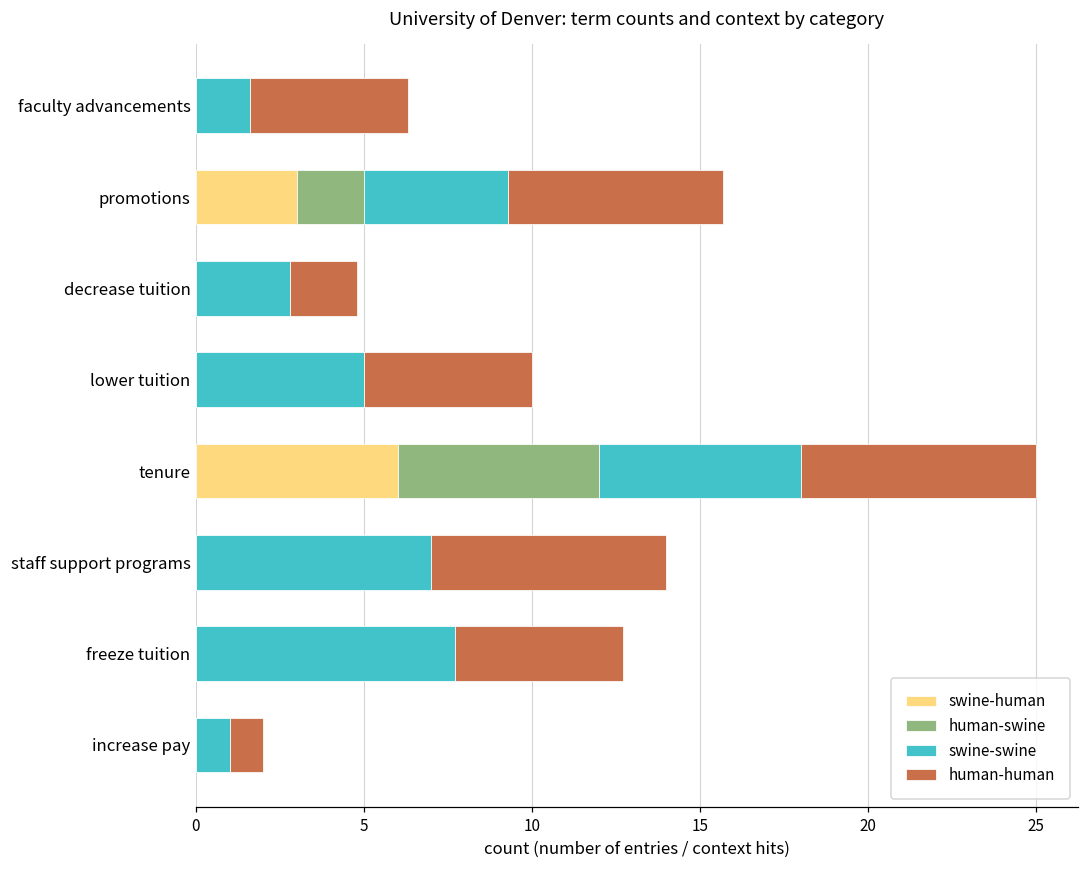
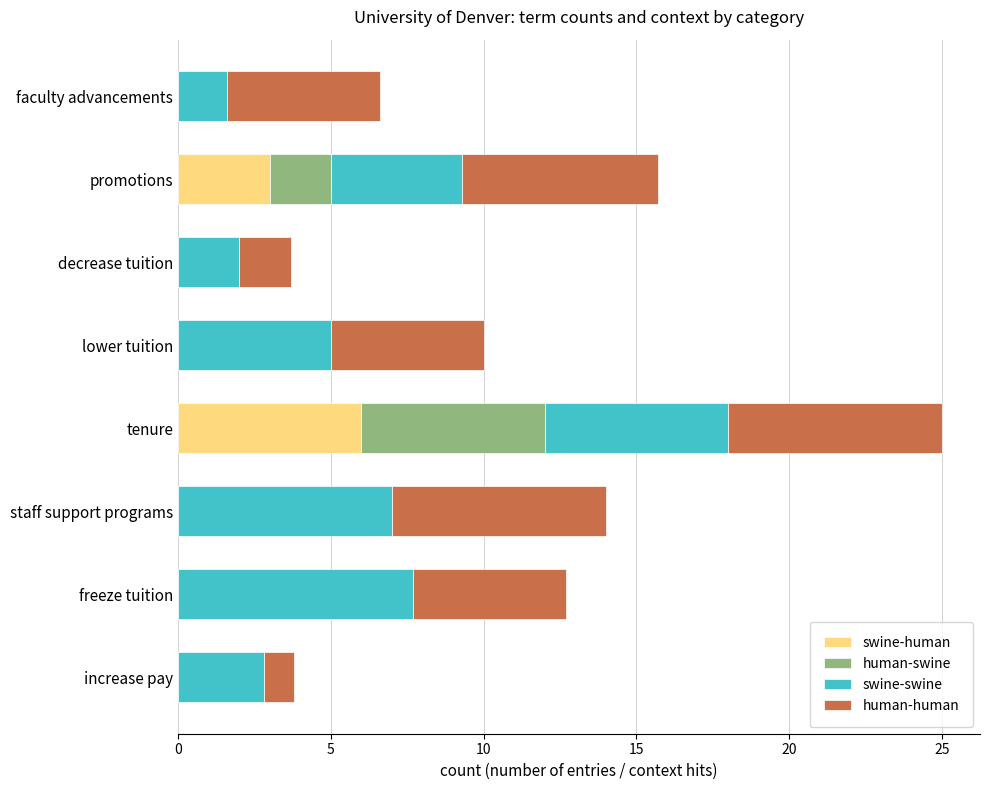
  {
    "swine-human": {
      "faculty advancements": 0.0,
      "promotions": 3.0,
      "decrease tuition": 0.0,
      "lower tuition": 0.0,
      "tenure": 6.0,
      "staff support programs": 0.0,
      "freeze tuition": 0.0,
      "increase pay": 0.0
    },
    "human-swine": {
      "faculty advancements": 0.0,
      "promotions": 2.0,
      "decrease tuition": 0.0,
      "lower tuition": 0.0,
      "tenure": 6.0,
      "staff support programs": 0.0,
      "freeze tuition": 0.0,
      "increase pay": 0.0
    },
    "swine-swine": {
      "faculty advancements": 1.6,
      "promotions": 4.3,
-     "decrease tuition": 2.8,
+     "decrease tuition": 2.0,
      "lower tuition": 5.0,
      "tenure": 6.0,
      "staff support programs": 7.0,
      "freeze tuition": 7.7,
-     "increase pay": 1.0
+     "increase pay": 2.8
    },
    "human-human": {
-     "faculty advancements": 4.7,
+     "faculty advancements": 5.0,
      "promotions": 6.4,
-     "decrease tuition": 2.0,
+     "decrease tuition": 1.7,
      "lower tuition": 5.0,
      "tenure": 7.0,
      "staff support programs": 7.0,
      "freeze tuition": 5.0,
      "increase pay": 1.0
    }
  }
